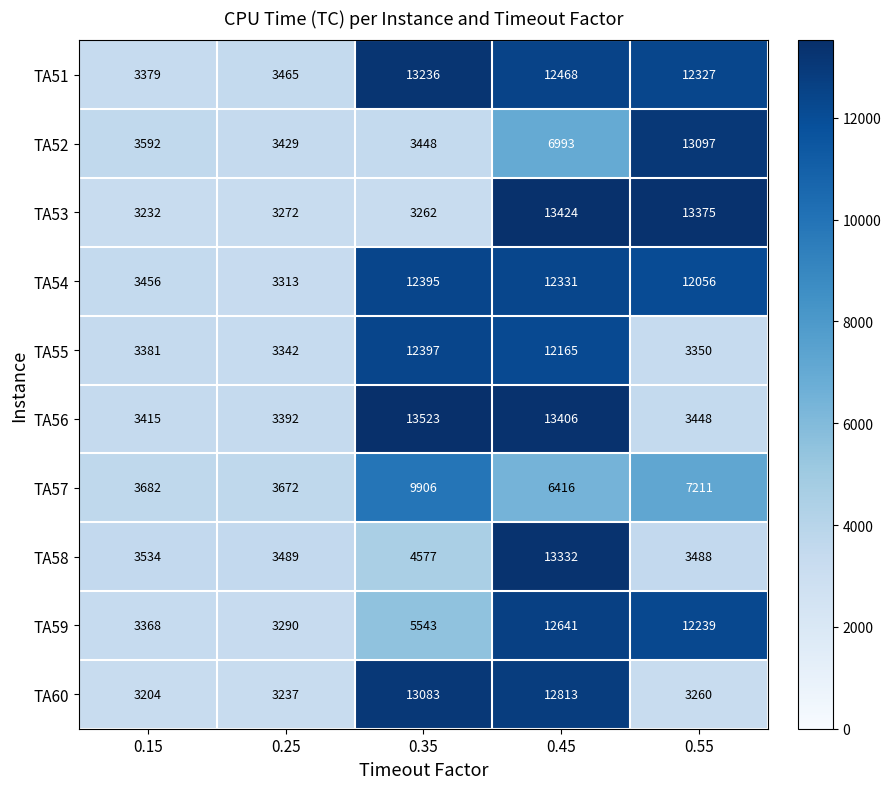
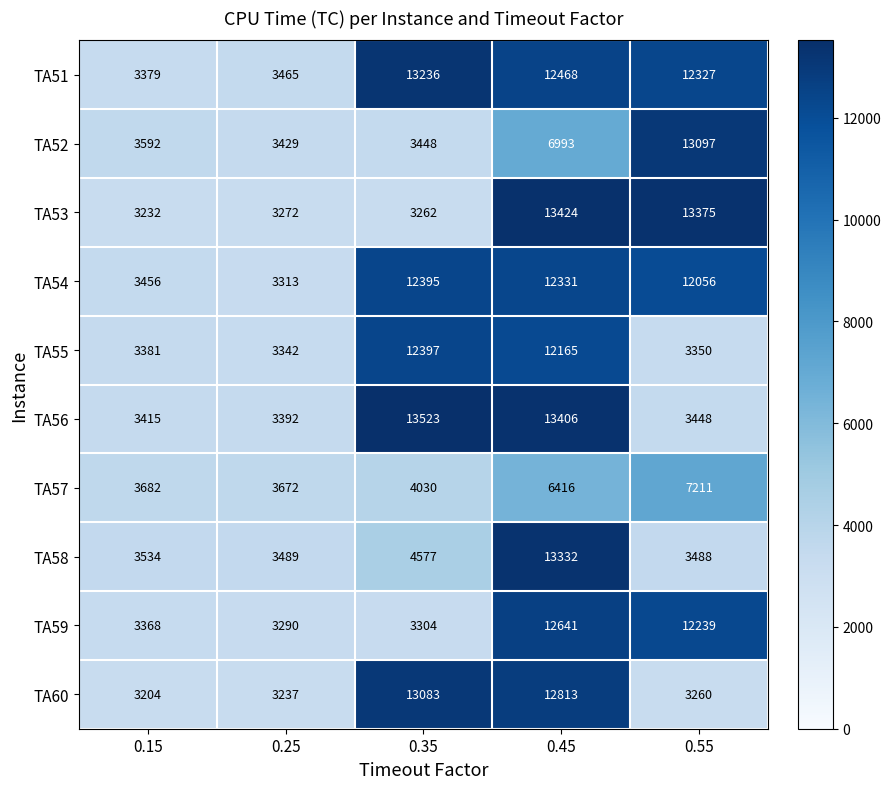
  {
    "TA51": {
      "0.15": 3379,
      "0.25": 3465,
      "0.35": 13236,
      "0.45": 12468,
      "0.55": 12327
    },
    "TA52": {
      "0.15": 3592,
      "0.25": 3429,
      "0.35": 3448,
      "0.45": 6993,
      "0.55": 13097
    },
    "TA53": {
      "0.15": 3232,
      "0.25": 3272,
      "0.35": 3262,
      "0.45": 13424,
      "0.55": 13375
    },
    "TA54": {
      "0.15": 3456,
      "0.25": 3313,
      "0.35": 12395,
      "0.45": 12331,
      "0.55": 12056
    },
    "TA55": {
      "0.15": 3381,
      "0.25": 3342,
      "0.35": 12397,
      "0.45": 12165,
      "0.55": 3350
    },
    "TA56": {
      "0.15": 3415,
      "0.25": 3392,
      "0.35": 13523,
      "0.45": 13406,
      "0.55": 3448
    },
    "TA57": {
      "0.15": 3682,
      "0.25": 3672,
-     "0.35": 9906,
+     "0.35": 4030,
      "0.45": 6416,
      "0.55": 7211
    },
    "TA58": {
      "0.15": 3534,
      "0.25": 3489,
      "0.35": 4577,
      "0.45": 13332,
      "0.55": 3488
    },
    "TA59": {
      "0.15": 3368,
      "0.25": 3290,
-     "0.35": 5543,
+     "0.35": 3304,
      "0.45": 12641,
      "0.55": 12239
    },
    "TA60": {
      "0.15": 3204,
      "0.25": 3237,
      "0.35": 13083,
      "0.45": 12813,
      "0.55": 3260
    }
  }
